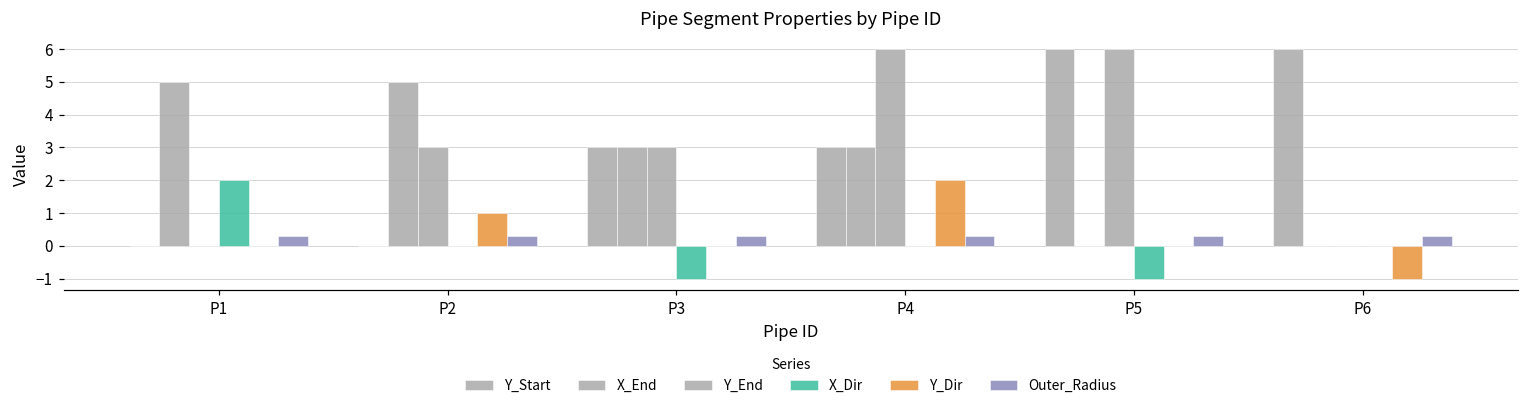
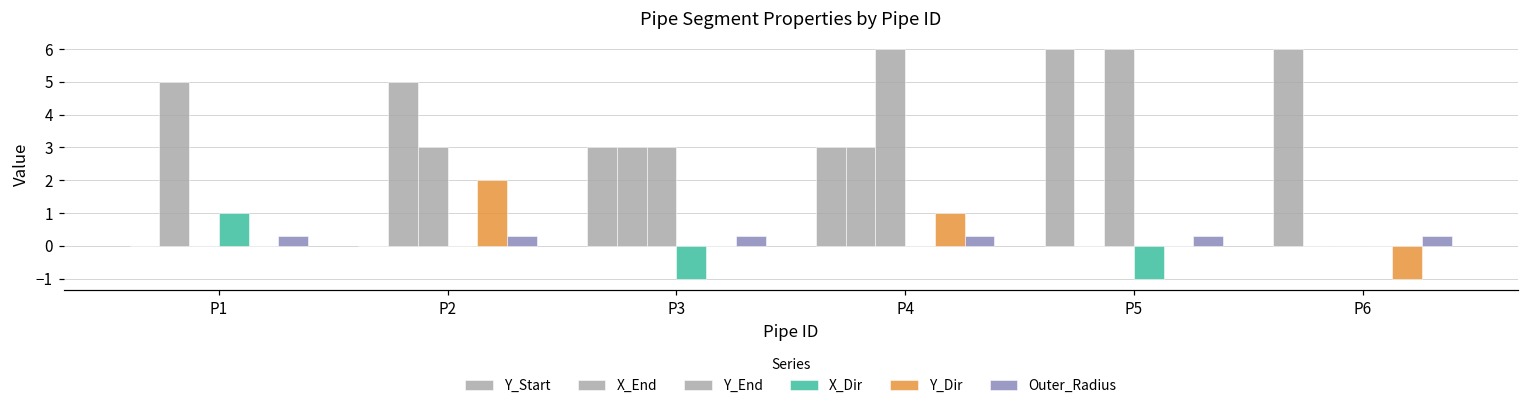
  {
    "X_Dir": {
-     "P1": 2,
+     "P1": 1,
      "P2": 0,
      "P3": -1,
      "P4": 0,
      "P5": -1,
      "P6": 0
    },
    "Y_Dir": {
      "P1": 0,
-     "P2": 1,
+     "P2": 2,
      "P3": 0,
-     "P4": 2,
+     "P4": 1,
      "P5": 0,
      "P6": -1
    }
  }
